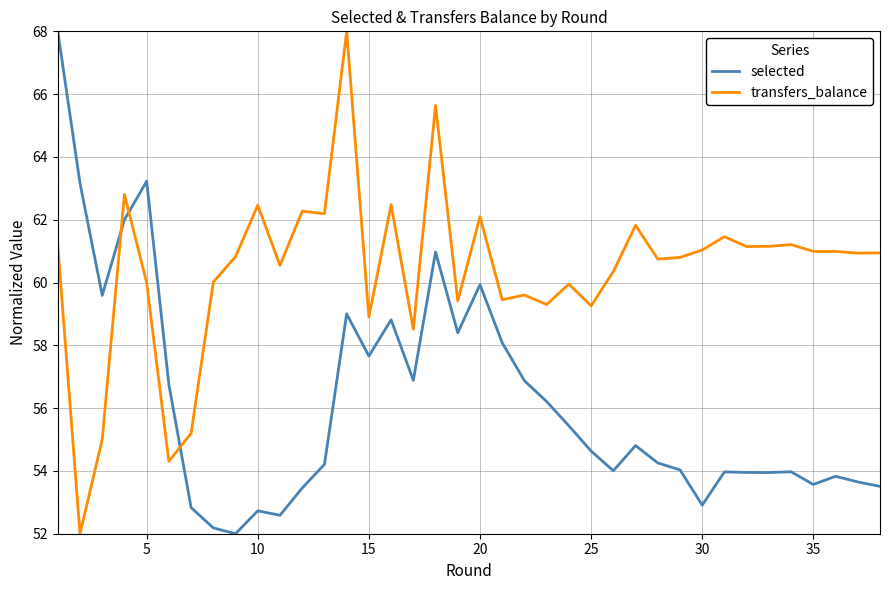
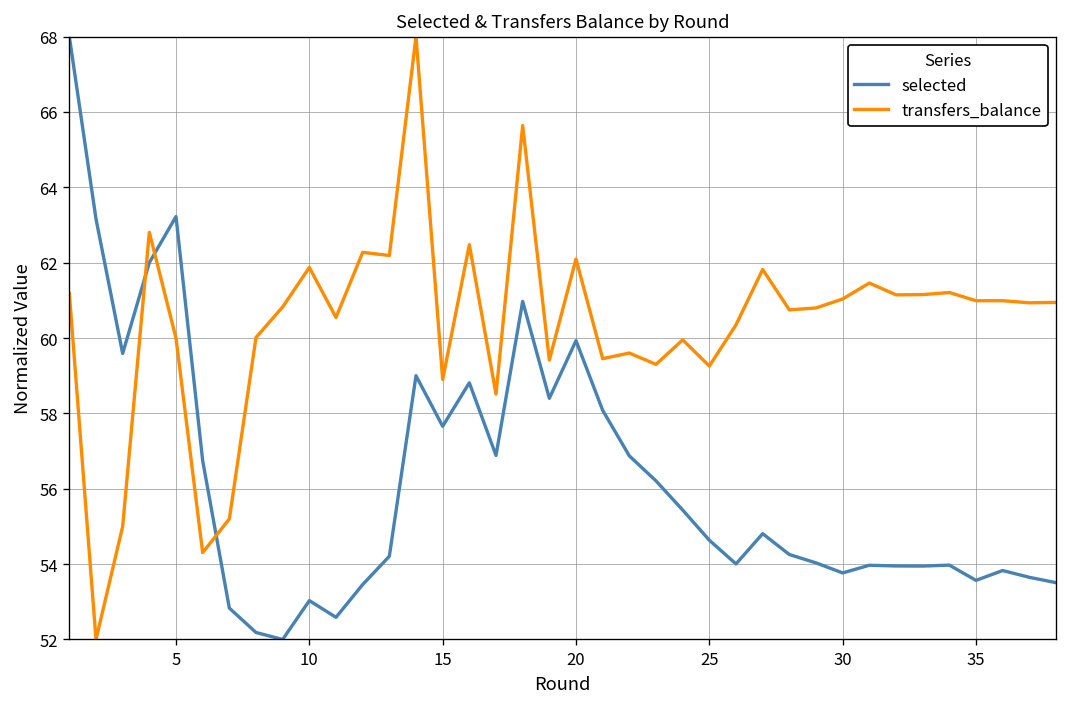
  {
    "selected": {
      "5": 63.2,
-     "10": 52.7,
+     "10": 53.0,
      "15": 57.7,
      "20": 59.9,
      "25": 54.6,
-     "30": 52.9,
+     "30": 53.8,
      "35": 53.6
    },
    "transfers_balance": {
      "5": 60.0,
-     "10": 62.5,
+     "10": 61.9,
      "15": 58.9,
      "20": 62.1,
      "25": 59.3,
      "30": 61.0,
      "35": 61.0
    }
  }
